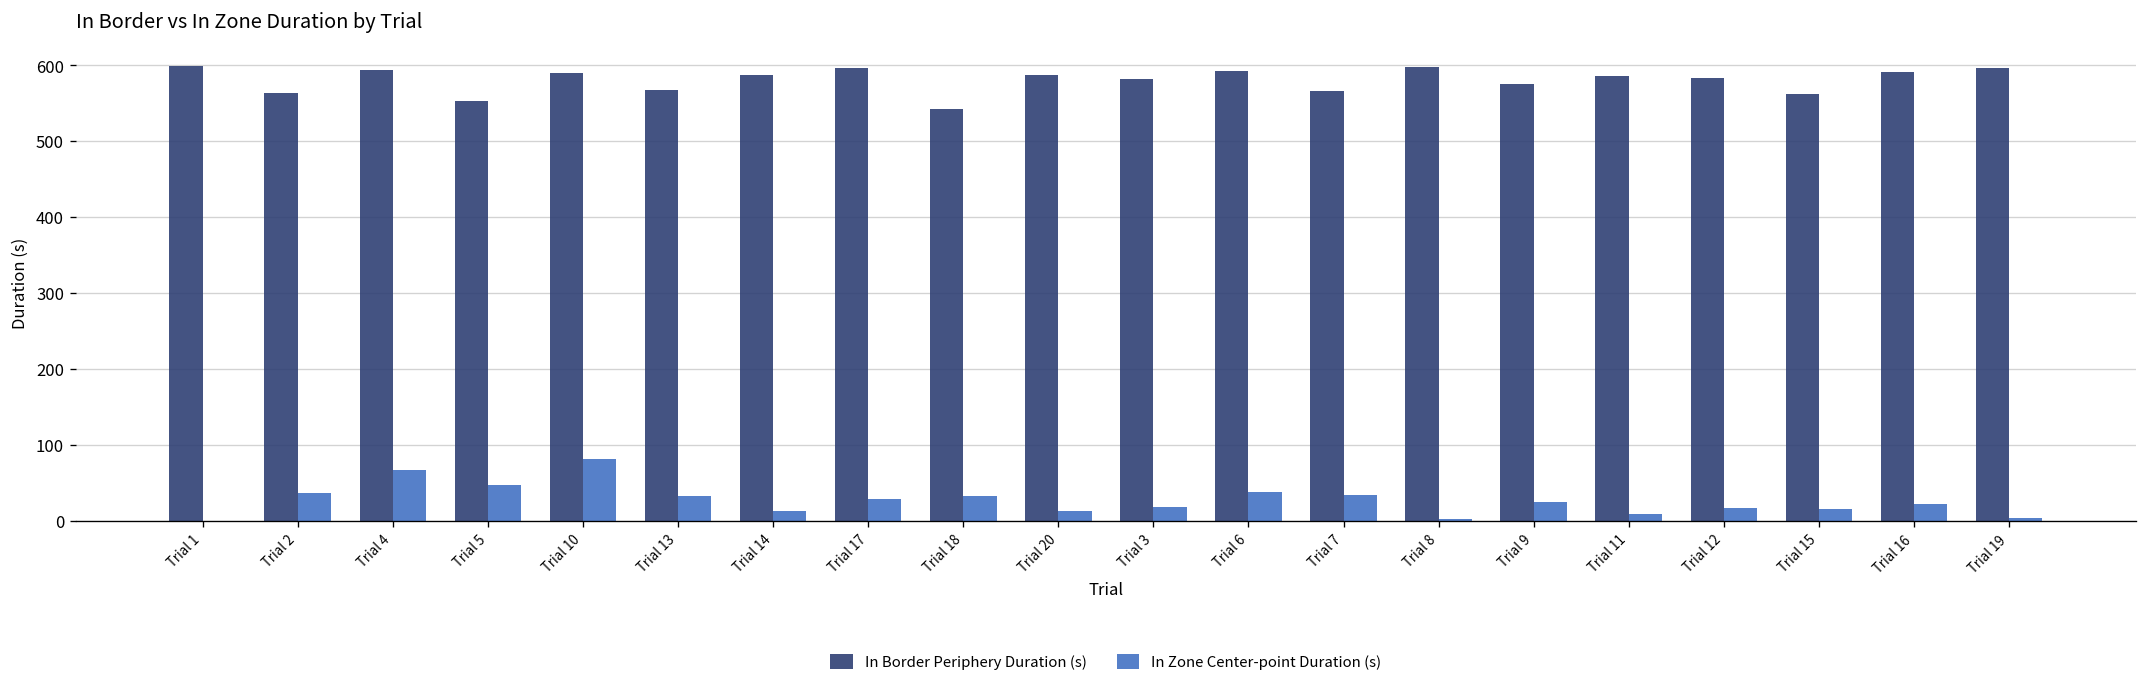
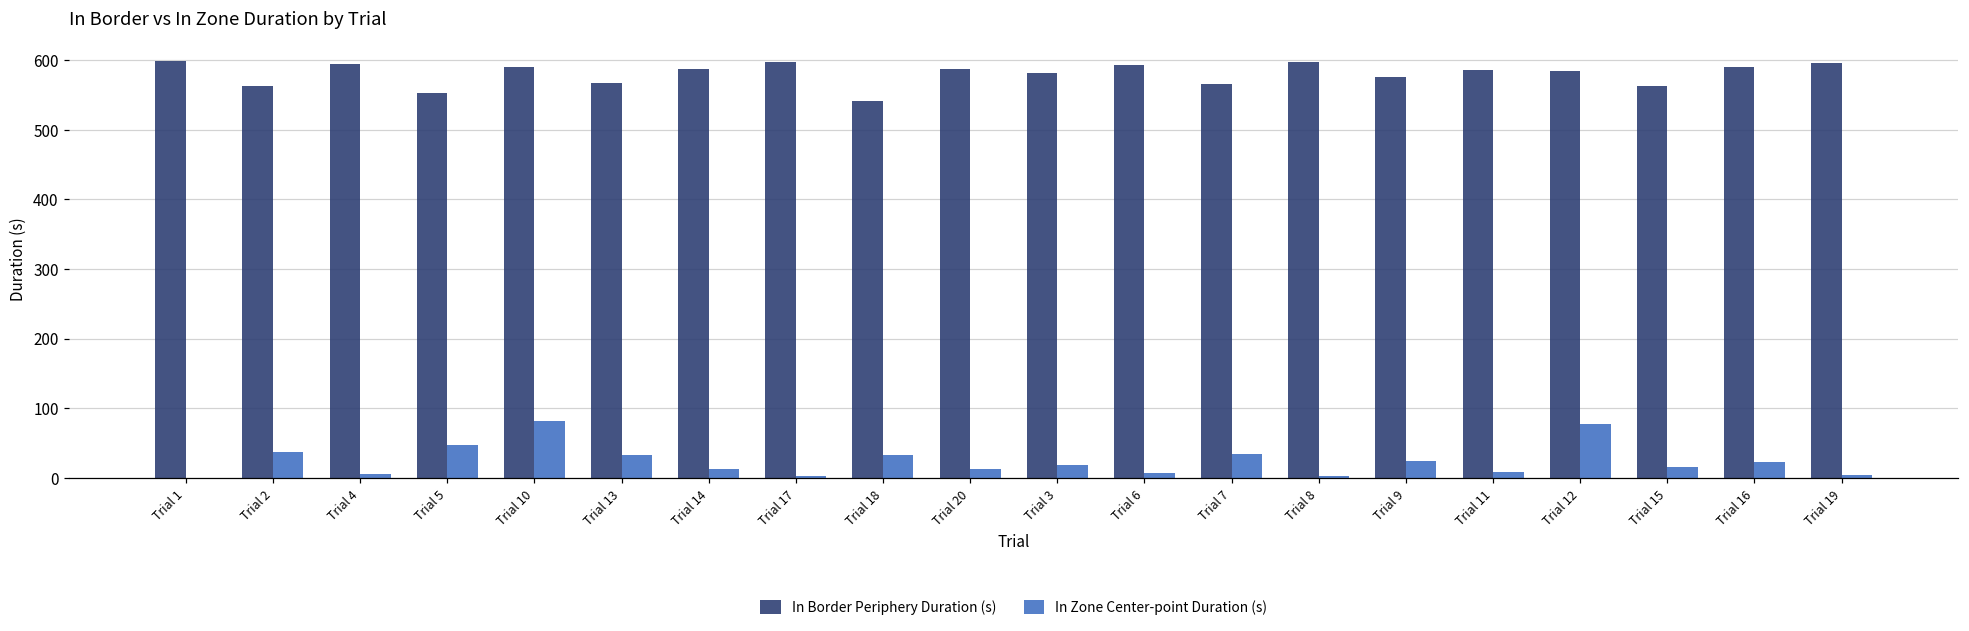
  {
    "In Border Periphery Duration (s)": {
      "Trial 1": 600,
      "Trial 2": 560,
      "Trial 4": 590,
      "Trial 5": 550,
      "Trial 10": 590,
      "Trial 13": 570,
      "Trial 14": 590,
      "Trial 17": 600,
      "Trial 18": 540,
      "Trial 20": 590,
      "Trial 3": 580,
      "Trial 6": 590,
      "Trial 7": 570,
      "Trial 8": 600,
      "Trial 9": 580,
      "Trial 11": 590,
      "Trial 12": 580,
      "Trial 15": 560,
      "Trial 16": 590,
      "Trial 19": 600
    },
    "In Zone Center-point Duration (s)": {
      "Trial 1": 0,
      "Trial 2": 40,
-     "Trial 4": 70,
+     "Trial 4": 10,
      "Trial 5": 50,
      "Trial 10": 80,
      "Trial 13": 30,
      "Trial 14": 10,
-     "Trial 17": 30,
+     "Trial 17": 0,
      "Trial 18": 30,
      "Trial 20": 10,
      "Trial 3": 20,
-     "Trial 6": 40,
+     "Trial 6": 10,
      "Trial 7": 30,
      "Trial 9": 20,
      "Trial 11": 10,
-     "Trial 12": 20,
+     "Trial 12": 80,
      "Trial 15": 20,
      "Trial 16": 20
    }
  }
